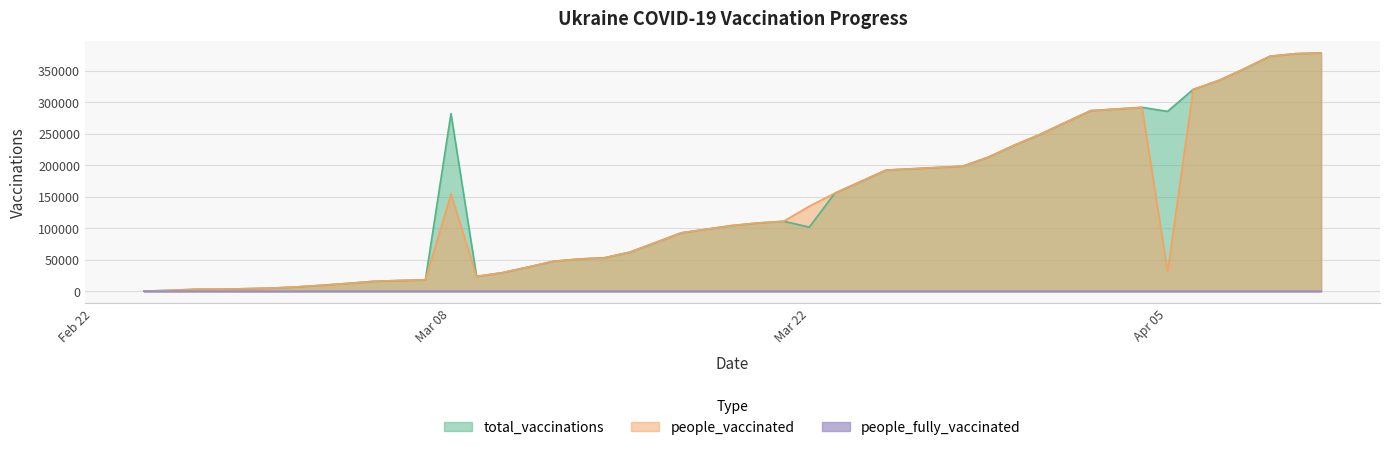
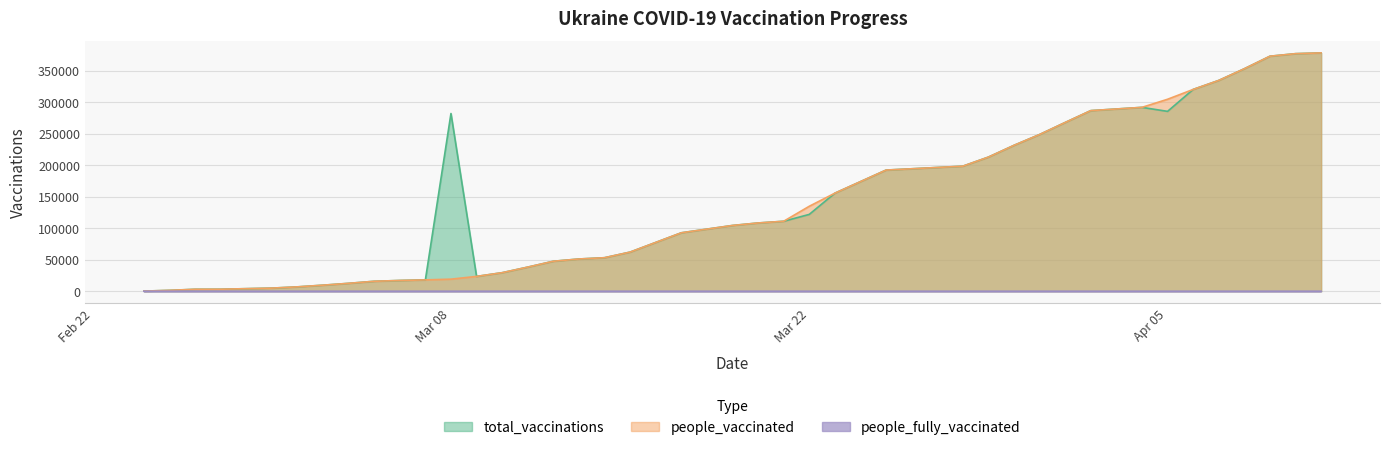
  {
    "total_vaccinations": {
      "Mar 08": 280000,
-     "Mar 22": 100000,
+     "Mar 22": 120000,
      "Apr 05": 290000
    },
    "people_vaccinated": {
-     "Mar 08": 150000,
+     "Mar 08": 20000,
      "Mar 22": 130000,
-     "Apr 05": 30000
+     "Apr 05": 300000
    },
    "people_fully_vaccinated": {
      "Mar 08": 0,
      "Mar 22": 0,
      "Apr 05": 0
    }
  }
